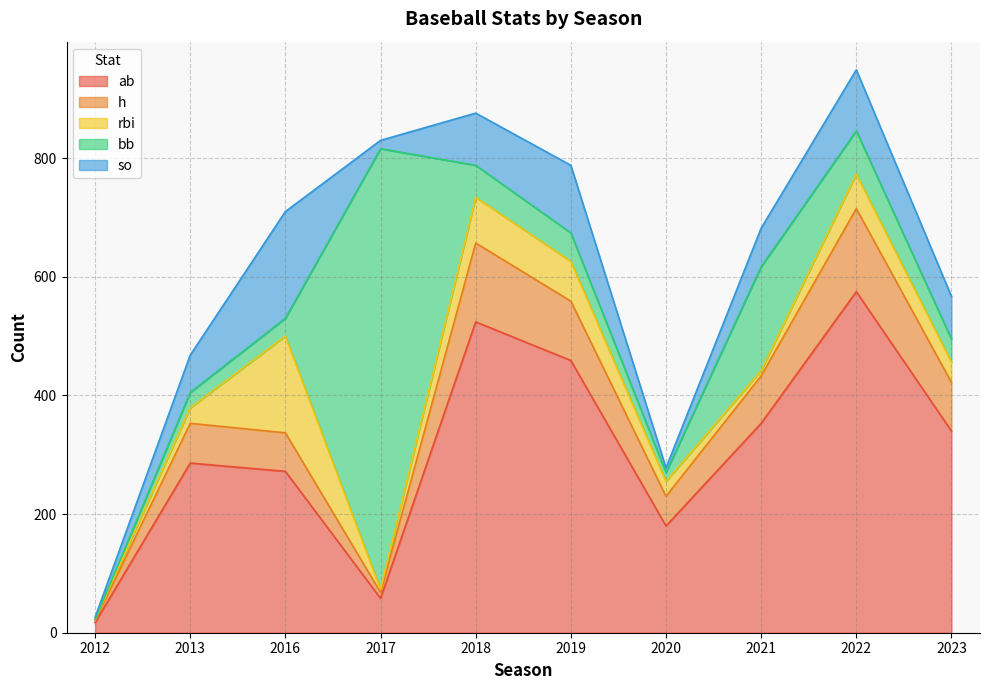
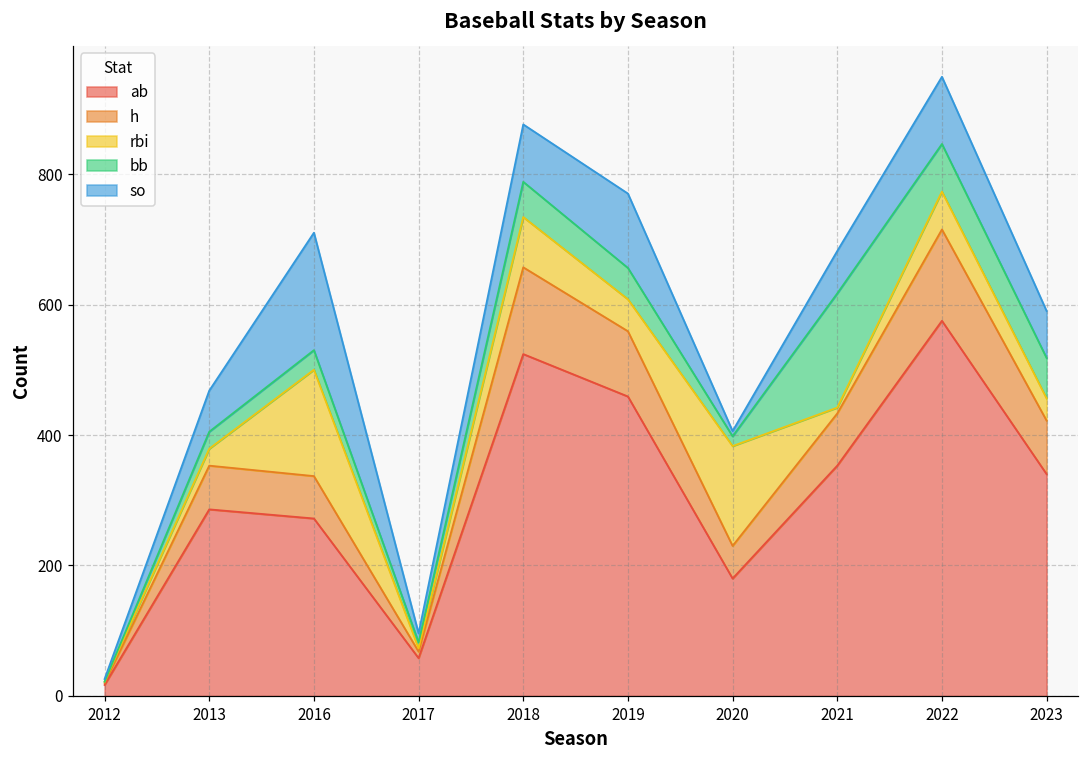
  {
    "rbi": {
      "2013": 30,
      "2016": 160,
      "2017": 10,
      "2018": 80,
-     "2019": 70,
-     "2020": 30,
+     "2019": 50,
+     "2020": 150,
      "2021": 10,
      "2022": 60,
      "2023": 30
    },
    "bb": {
      "2013": 30,
      "2016": 30,
-     "2017": 740,
+     "2017": 10,
      "2018": 50,
      "2019": 50,
      "2020": 20,
      "2021": 180,
      "2022": 70,
-     "2023": 40
+     "2023": 60
    },
    "so": {
      "2013": 60,
      "2016": 180,
      "2017": 10,
      "2018": 90,
      "2019": 110,
      "2020": 10,
      "2021": 70,
      "2022": 100,
      "2023": 70
    }
  }
